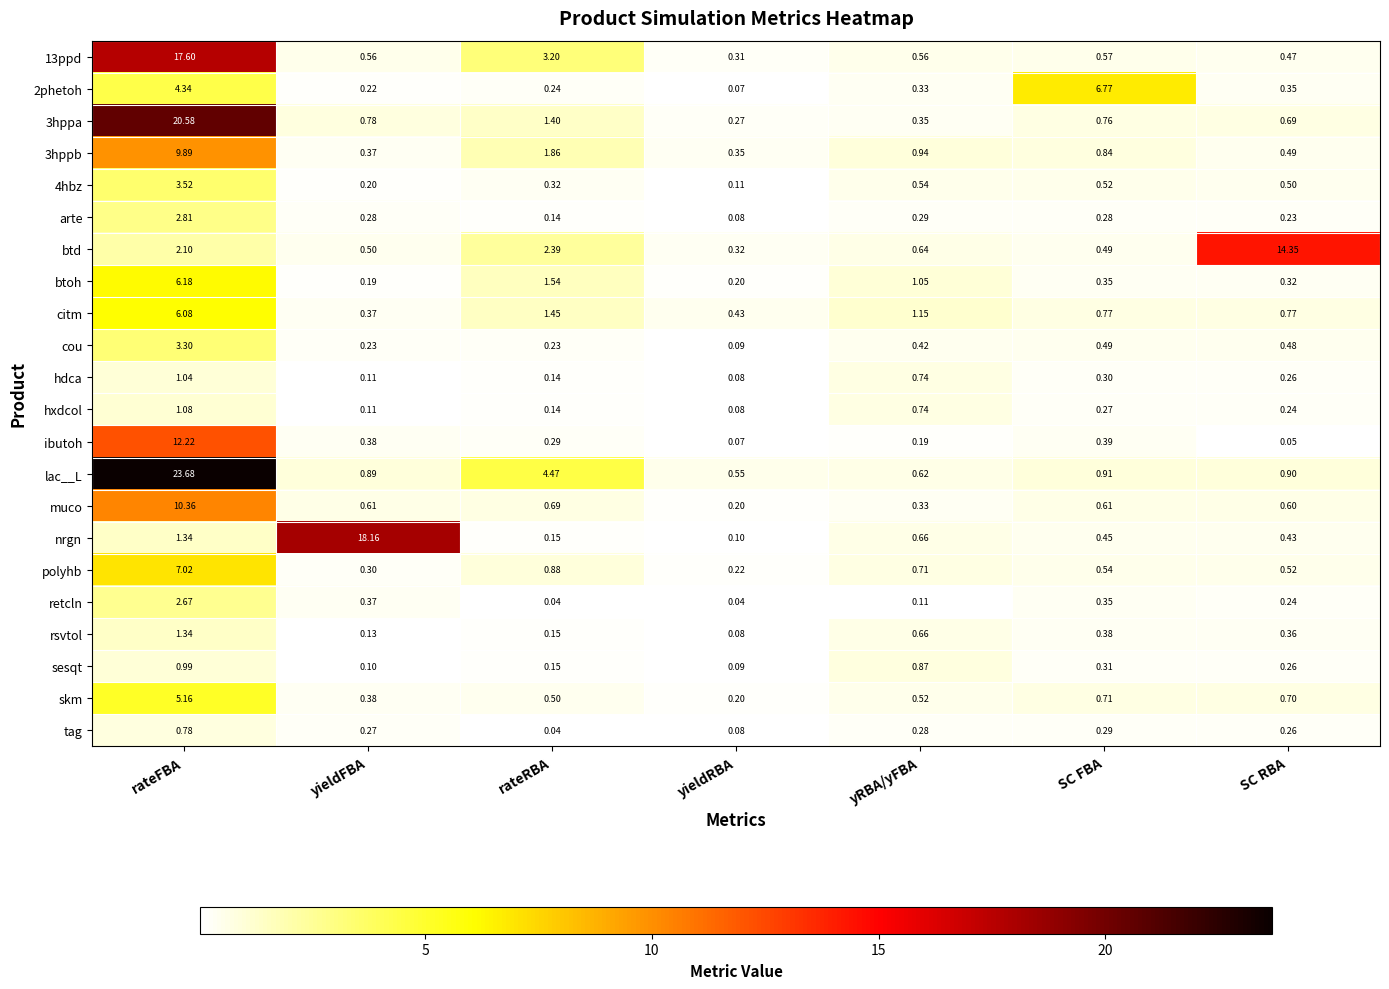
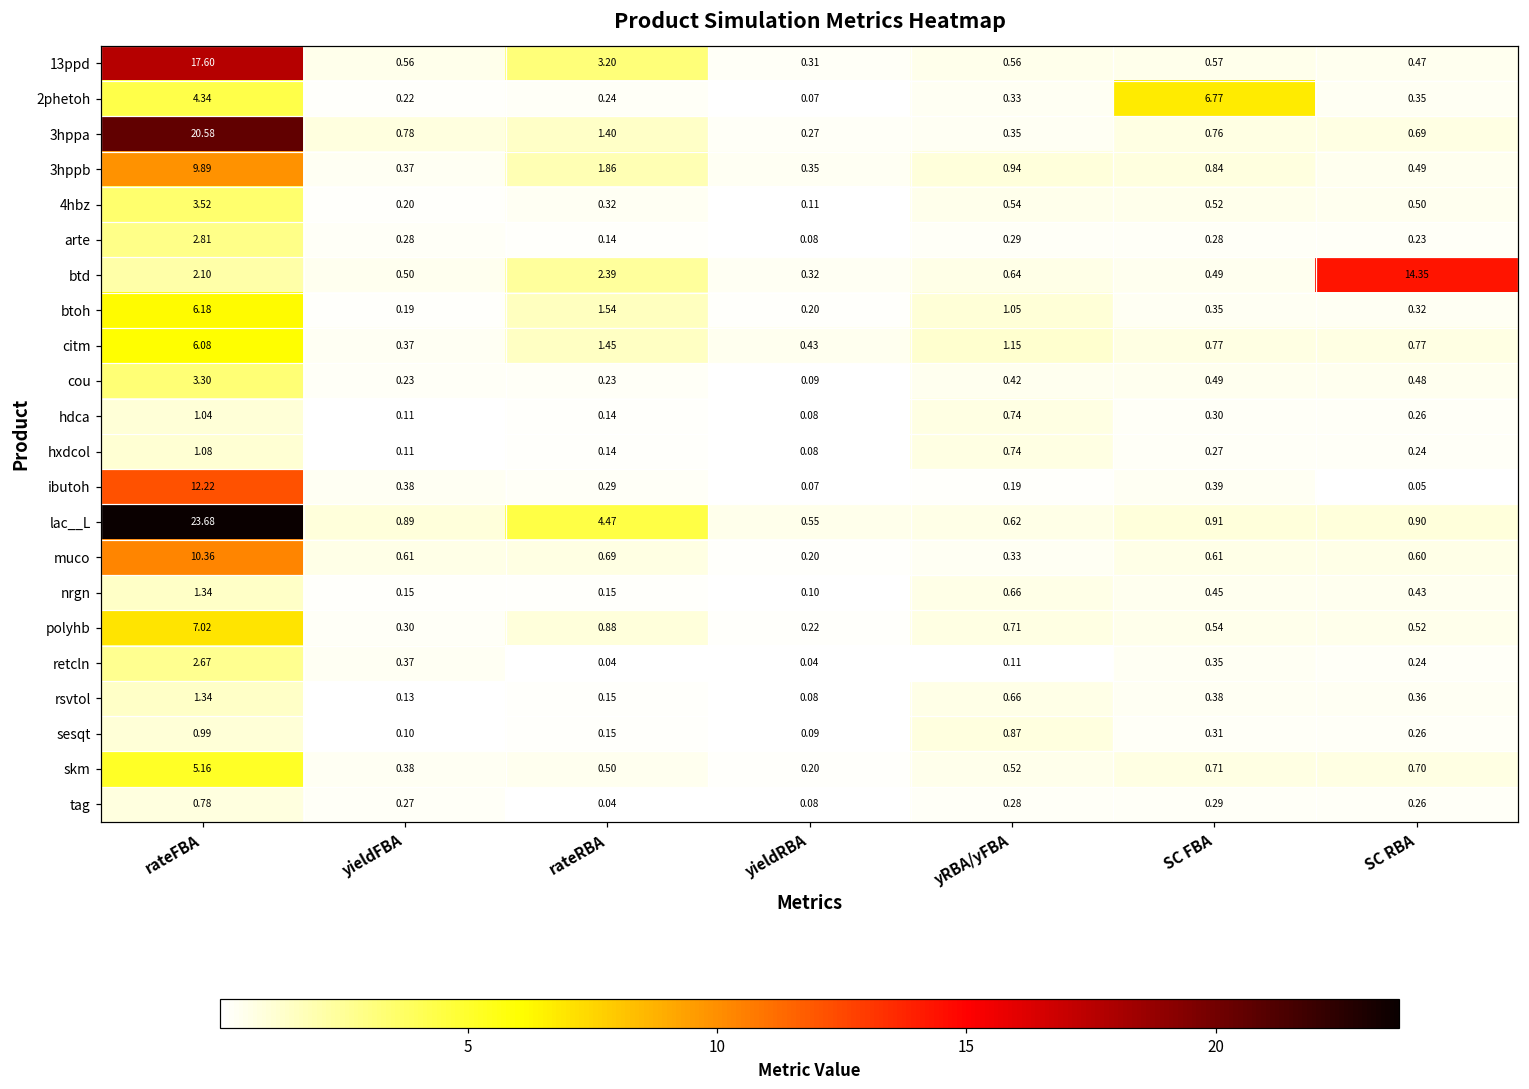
  {
    "13ppd": {
      "rateFBA": 17.60,
      "yieldFBA": 0.56,
      "rateRBA": 3.20,
      "yieldRBA": 0.31,
      "yRBA/yFBA": 0.56,
      "SC FBA": 0.57,
      "SC RBA": 0.47
    },
    "2phetoh": {
      "rateFBA": 4.34,
      "yieldFBA": 0.22,
      "rateRBA": 0.24,
      "yieldRBA": 0.07,
      "yRBA/yFBA": 0.33,
      "SC FBA": 6.77,
      "SC RBA": 0.35
    },
    "3hppa": {
      "rateFBA": 20.58,
      "yieldFBA": 0.78,
      "rateRBA": 1.40,
      "yieldRBA": 0.27,
      "yRBA/yFBA": 0.35,
      "SC FBA": 0.76,
      "SC RBA": 0.69
    },
    "3hppb": {
      "rateFBA": 9.89,
      "yieldFBA": 0.37,
      "rateRBA": 1.86,
      "yieldRBA": 0.35,
      "yRBA/yFBA": 0.94,
      "SC FBA": 0.84,
      "SC RBA": 0.49
    },
    "4hbz": {
      "rateFBA": 3.52,
      "yieldFBA": 0.20,
      "rateRBA": 0.32,
      "yieldRBA": 0.11,
      "yRBA/yFBA": 0.54,
      "SC FBA": 0.52,
      "SC RBA": 0.50
    },
    "arte": {
      "rateFBA": 2.81,
      "yieldFBA": 0.28,
      "rateRBA": 0.14,
      "yieldRBA": 0.08,
      "yRBA/yFBA": 0.29,
      "SC FBA": 0.28,
      "SC RBA": 0.23
    },
    "btd": {
      "rateFBA": 2.10,
      "yieldFBA": 0.50,
      "rateRBA": 2.39,
      "yieldRBA": 0.32,
      "yRBA/yFBA": 0.64,
      "SC FBA": 0.49,
      "SC RBA": 14.35
    },
    "btoh": {
      "rateFBA": 6.18,
      "yieldFBA": 0.19,
      "rateRBA": 1.54,
      "yieldRBA": 0.20,
      "yRBA/yFBA": 1.05,
      "SC FBA": 0.35,
      "SC RBA": 0.32
    },
    "citm": {
      "rateFBA": 6.08,
      "yieldFBA": 0.37,
      "rateRBA": 1.45,
      "yieldRBA": 0.43,
      "yRBA/yFBA": 1.15,
      "SC FBA": 0.77,
      "SC RBA": 0.77
    },
    "cou": {
      "rateFBA": 3.30,
      "yieldFBA": 0.23,
      "rateRBA": 0.23,
      "yieldRBA": 0.09,
      "yRBA/yFBA": 0.42,
      "SC FBA": 0.49,
      "SC RBA": 0.48
    },
    "hdca": {
      "rateFBA": 1.04,
      "yieldFBA": 0.11,
      "rateRBA": 0.14,
      "yieldRBA": 0.08,
      "yRBA/yFBA": 0.74,
      "SC FBA": 0.30,
      "SC RBA": 0.26
    },
    "hxdcol": {
      "rateFBA": 1.08,
      "yieldFBA": 0.11,
      "rateRBA": 0.14,
      "yieldRBA": 0.08,
      "yRBA/yFBA": 0.74,
      "SC FBA": 0.27,
      "SC RBA": 0.24
    },
    "ibutoh": {
      "rateFBA": 12.22,
      "yieldFBA": 0.38,
      "rateRBA": 0.29,
      "yieldRBA": 0.07,
      "yRBA/yFBA": 0.19,
      "SC FBA": 0.39,
      "SC RBA": 0.05
    },
    "lac__L": {
      "rateFBA": 23.68,
      "yieldFBA": 0.89,
      "rateRBA": 4.47,
      "yieldRBA": 0.55,
      "yRBA/yFBA": 0.62,
      "SC FBA": 0.91,
      "SC RBA": 0.90
    },
    "muco": {
      "rateFBA": 10.36,
      "yieldFBA": 0.61,
      "rateRBA": 0.69,
      "yieldRBA": 0.20,
      "yRBA/yFBA": 0.33,
      "SC FBA": 0.61,
      "SC RBA": 0.60
    },
    "nrgn": {
      "rateFBA": 1.34,
-     "yieldFBA": 18.16,
+     "yieldFBA": 0.15,
      "rateRBA": 0.15,
      "yieldRBA": 0.10,
      "yRBA/yFBA": 0.66,
      "SC FBA": 0.45,
      "SC RBA": 0.43
    },
    "polyhb": {
      "rateFBA": 7.02,
      "yieldFBA": 0.30,
      "rateRBA": 0.88,
      "yieldRBA": 0.22,
      "yRBA/yFBA": 0.71,
      "SC FBA": 0.54,
      "SC RBA": 0.52
    },
    "retcln": {
      "rateFBA": 2.67,
      "yieldFBA": 0.37,
      "rateRBA": 0.04,
      "yieldRBA": 0.04,
      "yRBA/yFBA": 0.11,
      "SC FBA": 0.35,
      "SC RBA": 0.24
    },
    "rsvtol": {
      "rateFBA": 1.34,
      "yieldFBA": 0.13,
      "rateRBA": 0.15,
      "yieldRBA": 0.08,
      "yRBA/yFBA": 0.66,
      "SC FBA": 0.38,
      "SC RBA": 0.36
    },
    "sesqt": {
      "rateFBA": 0.99,
      "yieldFBA": 0.10,
      "rateRBA": 0.15,
      "yieldRBA": 0.09,
      "yRBA/yFBA": 0.87,
      "SC FBA": 0.31,
      "SC RBA": 0.26
    },
    "skm": {
      "rateFBA": 5.16,
      "yieldFBA": 0.38,
      "rateRBA": 0.50,
      "yieldRBA": 0.20,
      "yRBA/yFBA": 0.52,
      "SC FBA": 0.71,
      "SC RBA": 0.70
    },
    "tag": {
      "rateFBA": 0.78,
      "yieldFBA": 0.27,
      "rateRBA": 0.04,
      "yieldRBA": 0.08,
      "yRBA/yFBA": 0.28,
      "SC FBA": 0.29,
      "SC RBA": 0.26
    }
  }
